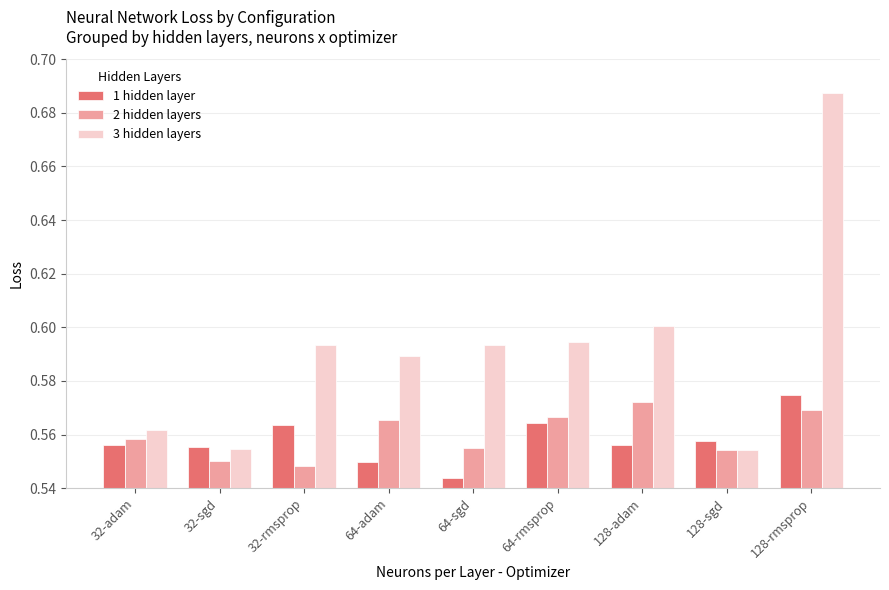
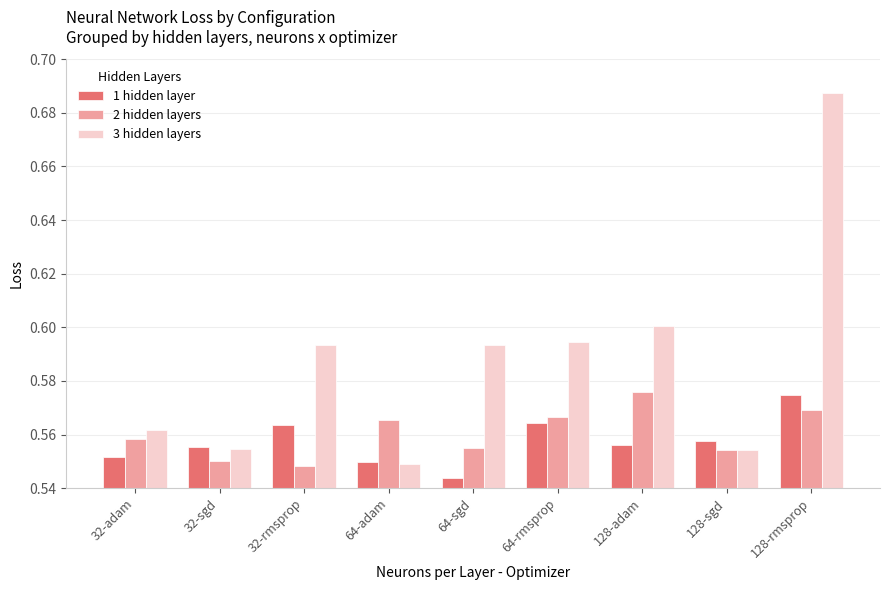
  {
    "1 hidden layer": {
-     "32-adam": 0.556,
+     "32-adam": 0.551,
      "32-sgd": 0.555,
      "32-rmsprop": 0.564,
      "64-adam": 0.550,
      "64-sgd": 0.544,
      "64-rmsprop": 0.564,
      "128-adam": 0.556,
      "128-sgd": 0.558,
      "128-rmsprop": 0.575
    },
    "2 hidden layers": {
      "32-adam": 0.559,
      "32-sgd": 0.550,
      "32-rmsprop": 0.548,
      "64-adam": 0.565,
      "64-sgd": 0.555,
      "64-rmsprop": 0.567,
-     "128-adam": 0.572,
+     "128-adam": 0.576,
      "128-sgd": 0.554,
      "128-rmsprop": 0.569
    },
    "3 hidden layers": {
      "32-adam": 0.562,
      "32-sgd": 0.555,
      "32-rmsprop": 0.594,
-     "64-adam": 0.589,
+     "64-adam": 0.549,
      "64-sgd": 0.593,
      "64-rmsprop": 0.595,
      "128-adam": 0.600,
      "128-sgd": 0.554,
      "128-rmsprop": 0.687
    }
  }
